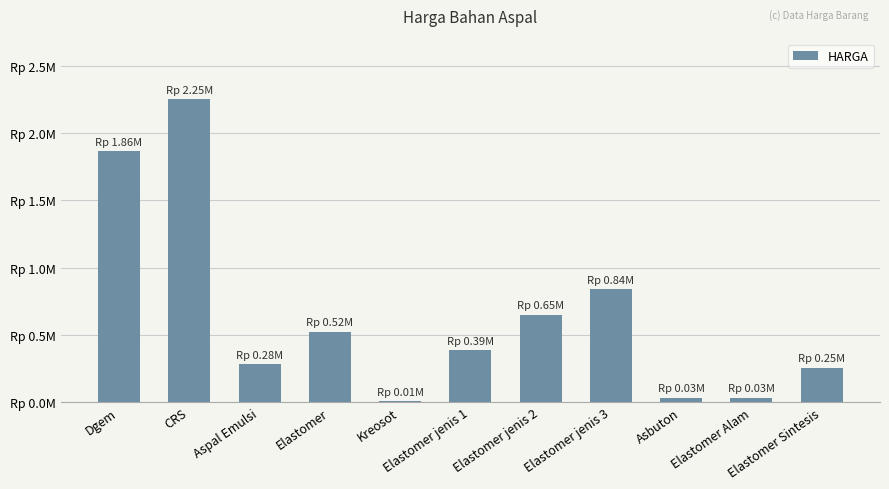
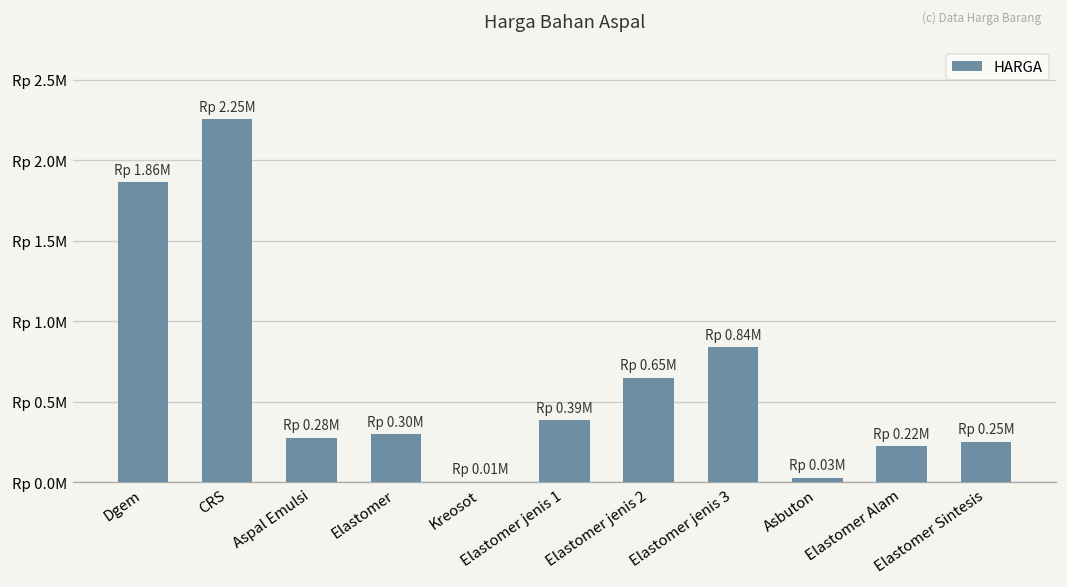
  {
    "Dgem": "1.86M",
    "CRS": "2.25M",
    "Aspal Emulsi": "0.28M",
-   "Elastomer": "0.52M",
+   "Elastomer": "0.30M",
    "Kreosot": "0.01M",
    "Elastomer jenis 1": "0.39M",
    "Elastomer jenis 2": "0.65M",
    "Elastomer jenis 3": "0.84M",
    "Asbuton": "0.03M",
-   "Elastomer Alam": "0.03M",
+   "Elastomer Alam": "0.22M",
    "Elastomer Sintesis": "0.25M"
  }
